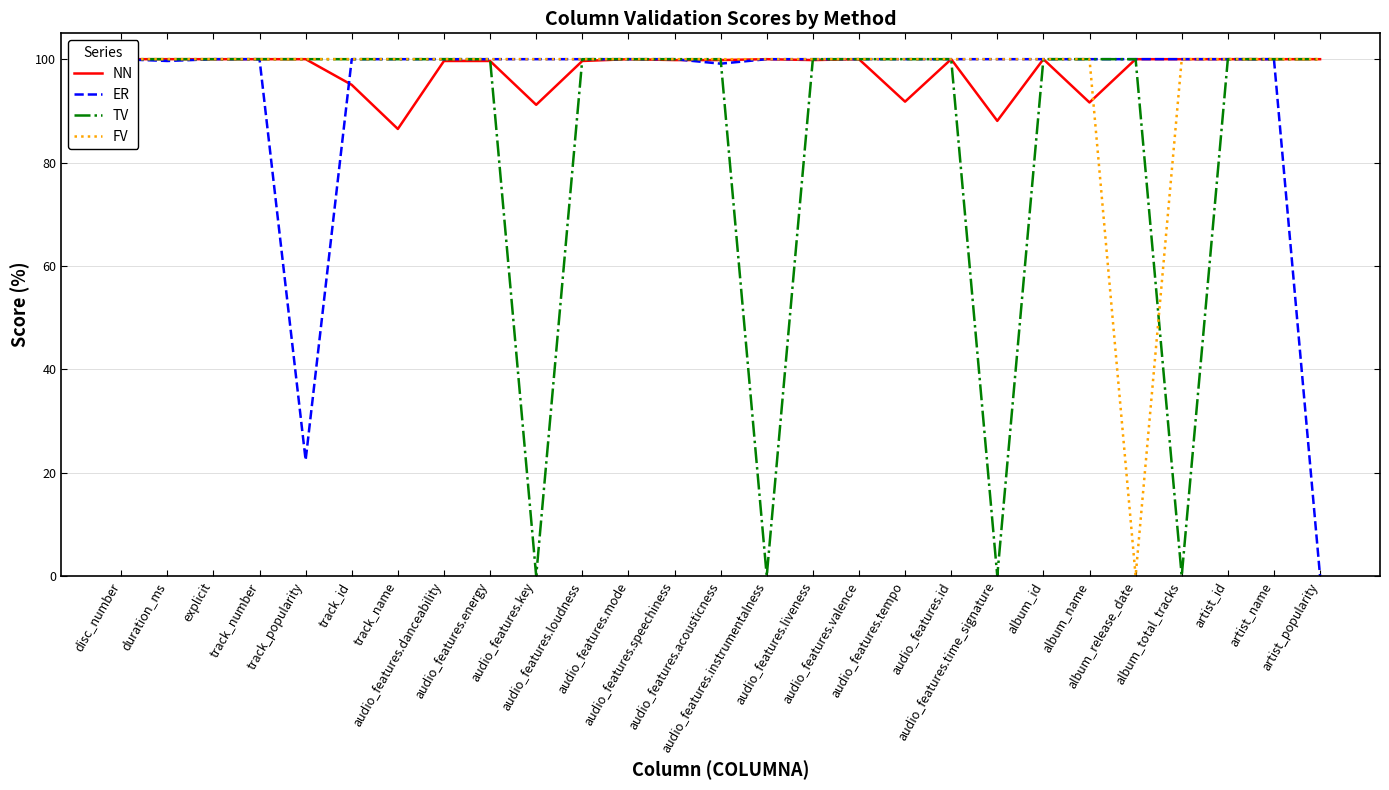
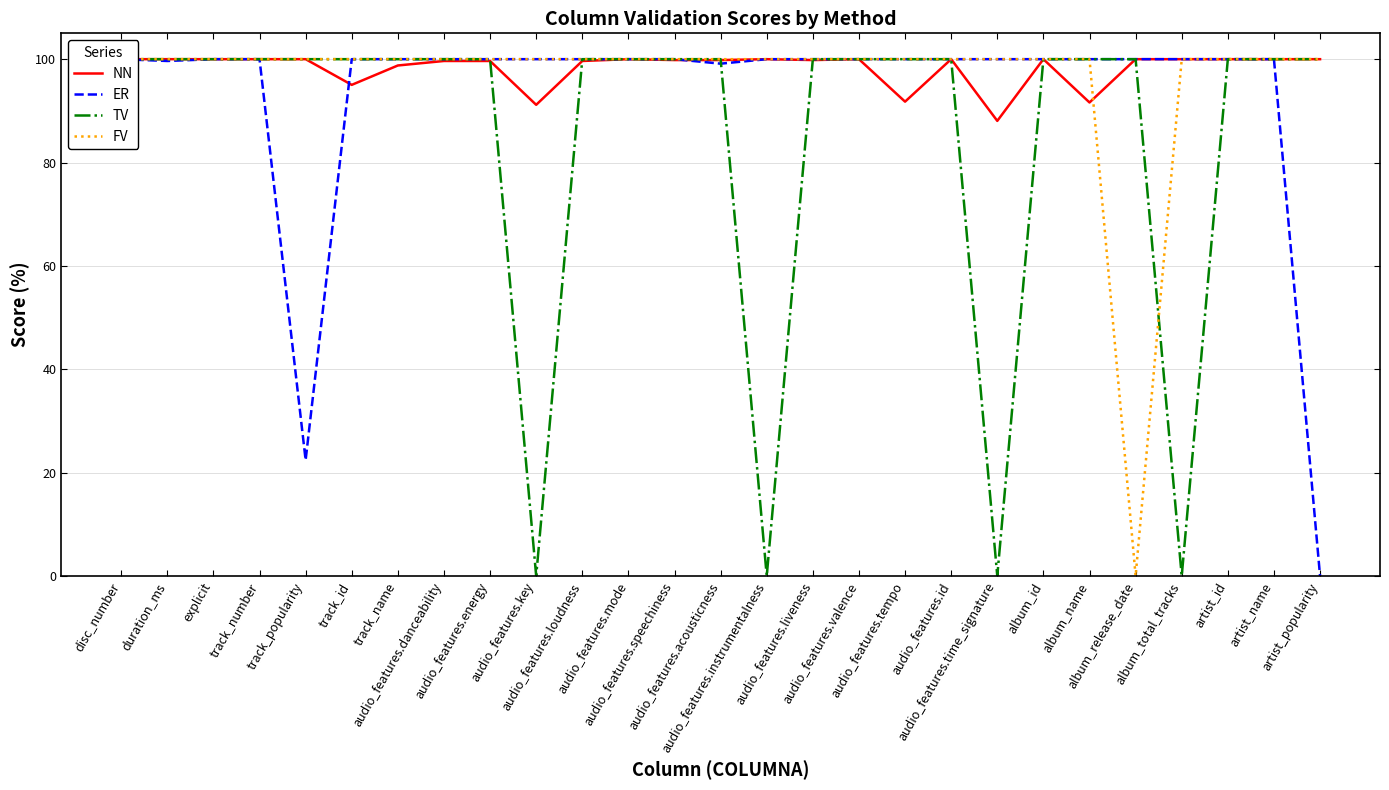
  {
    "NN": {
      "track_id": 95,
-     "track_name": 87,
+     "track_name": 99,
      "audio_features.key": 91,
      "audio_features.tempo": 92,
      "audio_features.time_signature": 88,
      "album_name": 92
    },
    "ER": {
      "track_popularity": 22,
      "audio_features.acousticness": 99,
      "artist_popularity": 0
    },
    "TV": {
      "audio_features.key": 0,
      "audio_features.instrumentalness": 0,
      "audio_features.time_signature": 0,
      "album_total_tracks": 0
    },
    "FV": {
      "album_release_date": 0
    }
  }
